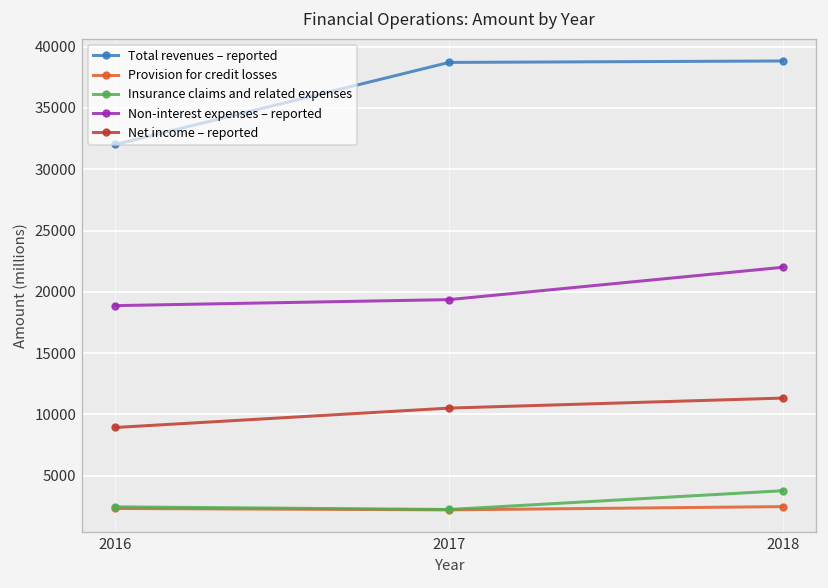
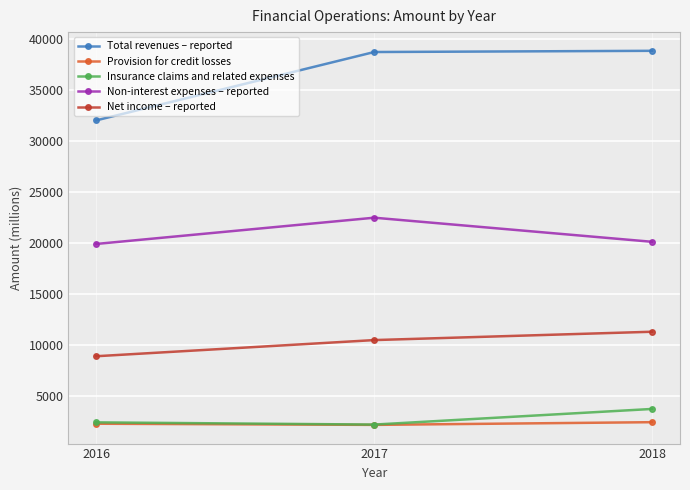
  {
    "Total revenues – reported": {
      "2016": 32000,
      "2017": 38700,
      "2018": 38800
    },
    "Insurance claims and related expenses": {
      "2018": 3800
    },
    "Non-interest expenses – reported": {
-     "2016": 18900,
-     "2017": 19400,
-     "2018": 22000
+     "2016": 19900,
+     "2017": 22500,
+     "2018": 20100
    }
  }
